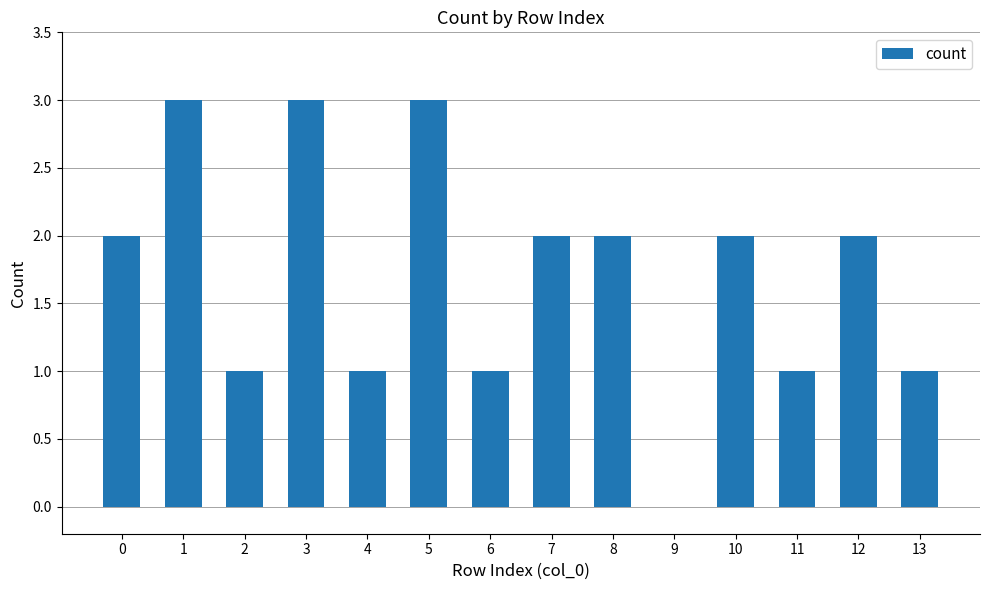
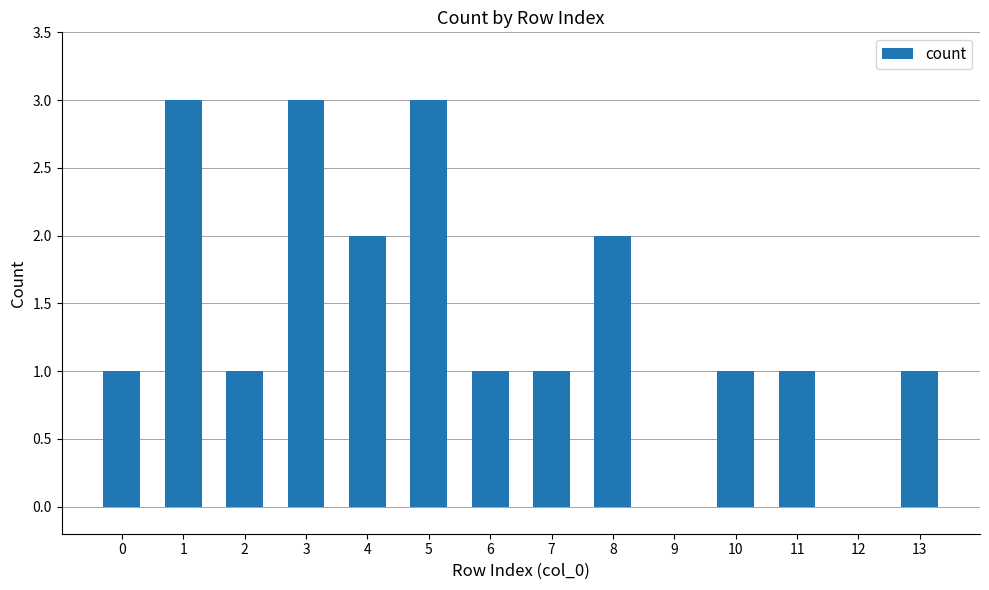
  {
-   "0": 2,
+   "0": 1,
    "1": 3,
    "2": 1,
    "3": 3,
-   "4": 1,
+   "4": 2,
    "5": 3,
    "6": 1,
-   "7": 2,
+   "7": 1,
    "8": 2,
    "9": 0,
-   "10": 2,
+   "10": 1,
    "11": 1,
-   "12": 2,
+   "12": 0,
    "13": 1
  }
